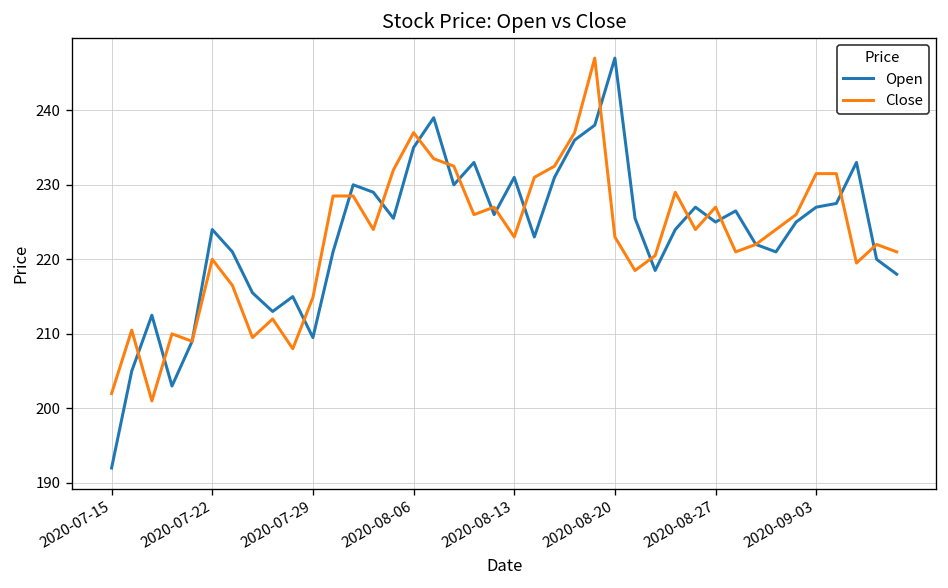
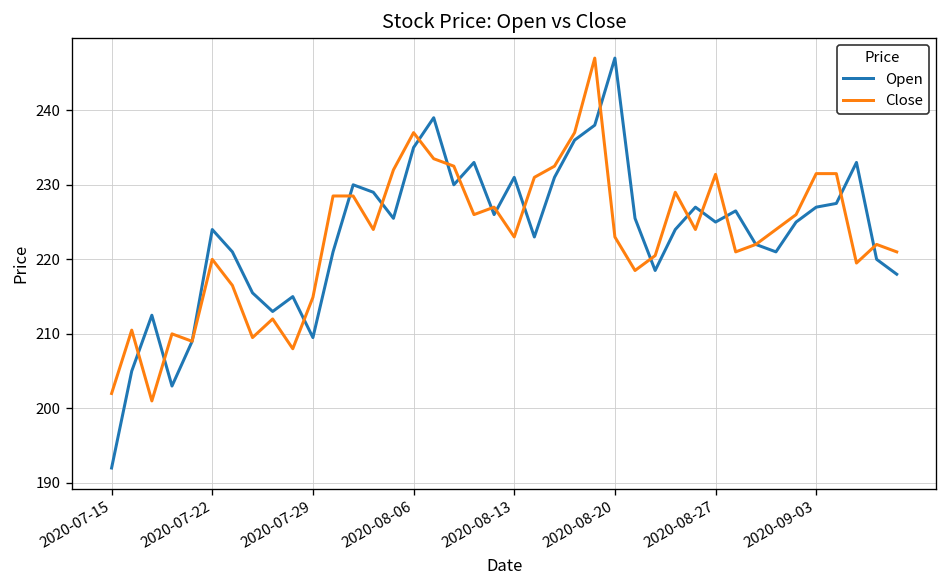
  {
    "Open": {
      "2020-07-15": 192,
      "2020-07-22": 224,
      "2020-07-29": 210,
      "2020-08-06": 235,
      "2020-08-13": 231,
      "2020-08-20": 247,
      "2020-08-27": 225,
      "2020-09-03": 227
    },
    "Close": {
      "2020-07-15": 202,
      "2020-07-22": 220,
      "2020-07-29": 215,
      "2020-08-06": 237,
      "2020-08-13": 223,
      "2020-08-20": 223,
-     "2020-08-27": 227,
+     "2020-08-27": 231,
      "2020-09-03": 232
    }
  }
